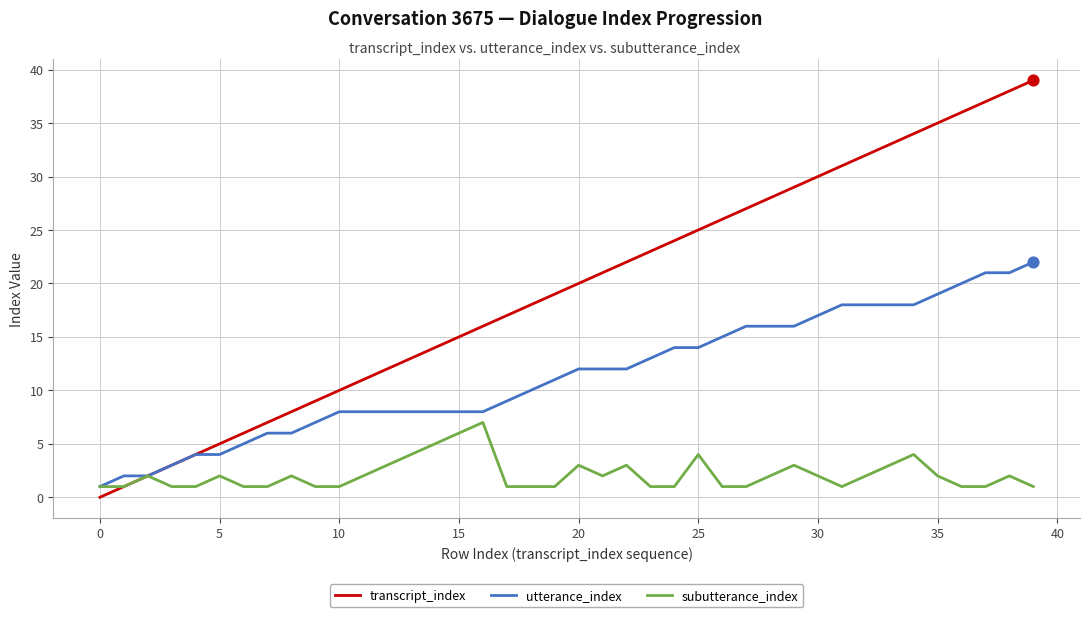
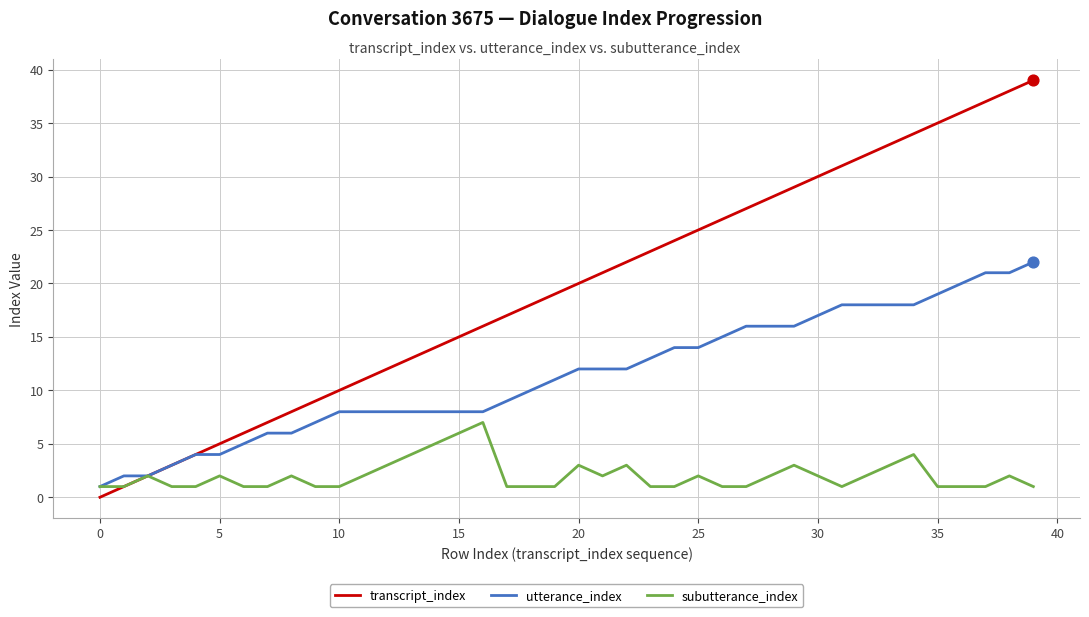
  {
    "subutterance_index": {
      "5": 2,
      "10": 1,
      "15": 6,
      "20": 3,
-     "25": 4,
+     "25": 2,
      "30": 2,
-     "35": 2
+     "35": 1
    }
  }
